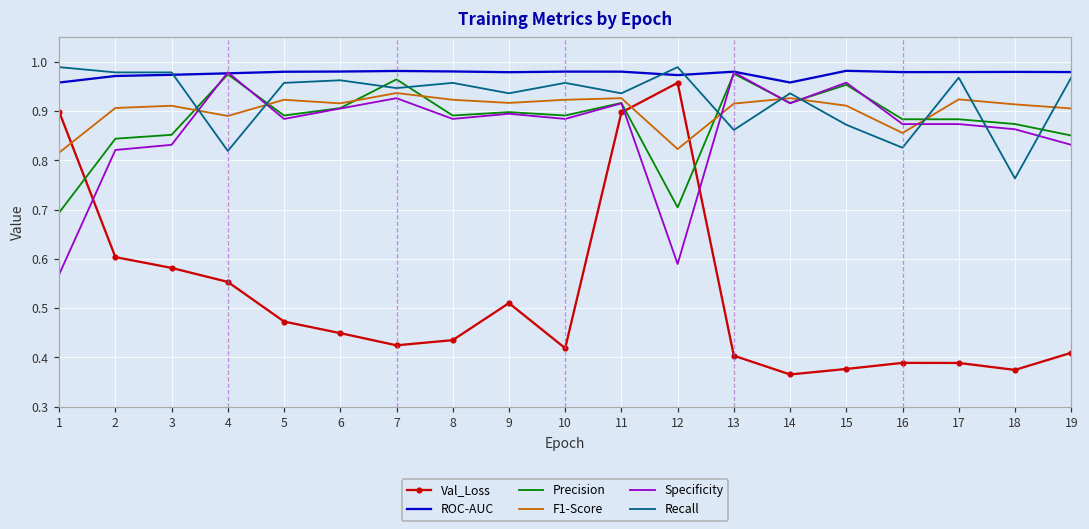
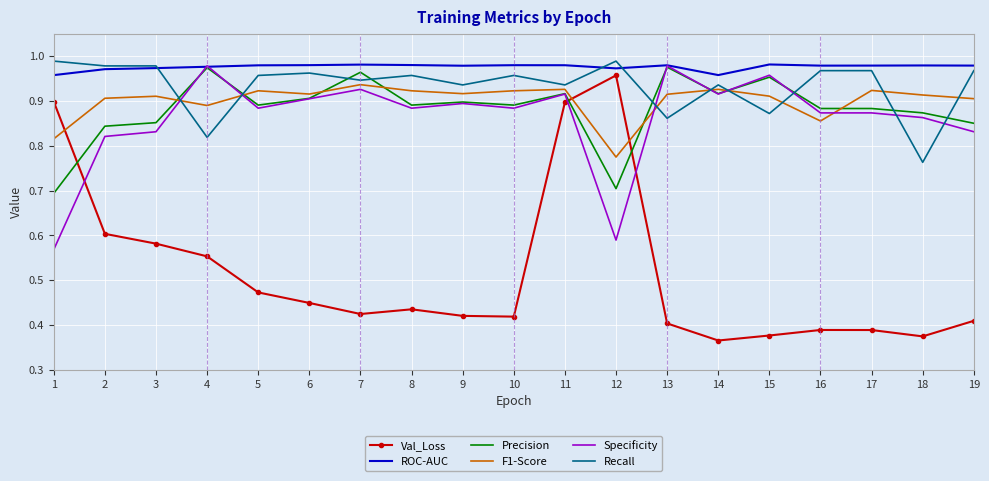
  {
    "Val_Loss": {
      "1": 0.90,
      "2": 0.60,
      "3": 0.58,
      "4": 0.55,
      "5": 0.47,
      "6": 0.45,
      "7": 0.42,
      "8": 0.43,
-     "9": 0.51,
+     "9": 0.42,
      "10": 0.42,
      "11": 0.90,
      "12": 0.96,
      "13": 0.40,
      "14": 0.37,
      "15": 0.38,
      "16": 0.39,
      "17": 0.39,
      "18": 0.37,
      "19": 0.41
    },
    "ROC-AUC": {
      "1": 0.96,
      "2": 0.97,
      "5": 0.98,
      "6": 0.98,
      "7": 0.98,
      "8": 0.98,
      "9": 0.98,
      "10": 0.98,
      "11": 0.98,
      "12": 0.97,
      "14": 0.96,
      "15": 0.98,
      "16": 0.98,
      "17": 0.98,
      "18": 0.98,
      "19": 0.98
    },
    "Precision": {
      "1": 0.69,
      "2": 0.84,
      "3": 0.85,
      "5": 0.89,
      "7": 0.96,
      "8": 0.89,
      "10": 0.89,
      "12": 0.70,
      "16": 0.88,
      "17": 0.88,
      "18": 0.87,
      "19": 0.85
    },
    "F1-Score": {
      "1": 0.82,
      "2": 0.91,
      "3": 0.91,
      "4": 0.89,
      "5": 0.92,
      "6": 0.92,
      "7": 0.94,
      "8": 0.92,
      "9": 0.92,
      "10": 0.92,
      "11": 0.93,
-     "12": 0.82,
+     "12": 0.78,
      "13": 0.92,
      "14": 0.93,
      "15": 0.91,
      "16": 0.86,
      "17": 0.92,
      "18": 0.91,
      "19": 0.91
    },
    "Specificity": {
      "1": 0.57,
      "2": 0.82,
      "3": 0.83,
      "5": 0.88,
      "7": 0.93,
      "8": 0.88,
      "10": 0.88,
      "12": 0.59,
      "16": 0.87,
      "17": 0.87,
      "18": 0.86,
      "19": 0.83
    },
    "Recall": {
      "1": 0.99,
      "2": 0.98,
      "4": 0.82,
      "5": 0.96,
      "6": 0.96,
      "7": 0.95,
      "8": 0.96,
      "9": 0.94,
      "10": 0.96,
      "11": 0.94,
      "12": 0.99,
      "13": 0.86,
      "14": 0.94,
      "15": 0.87,
-     "16": 0.83,
+     "16": 0.97,
      "17": 0.97,
      "18": 0.76,
      "19": 0.97
    }
  }
